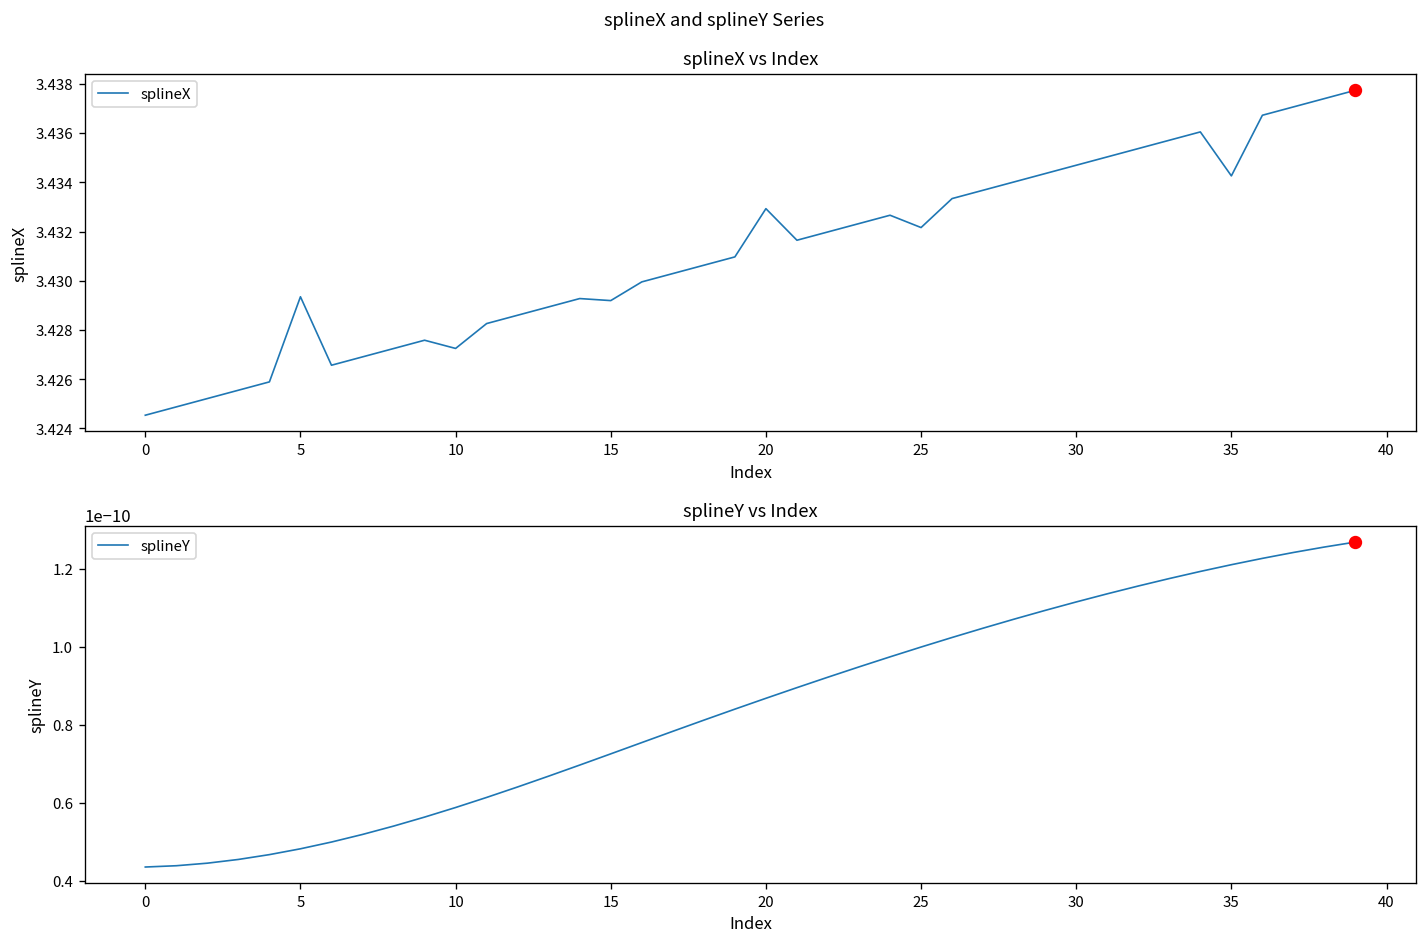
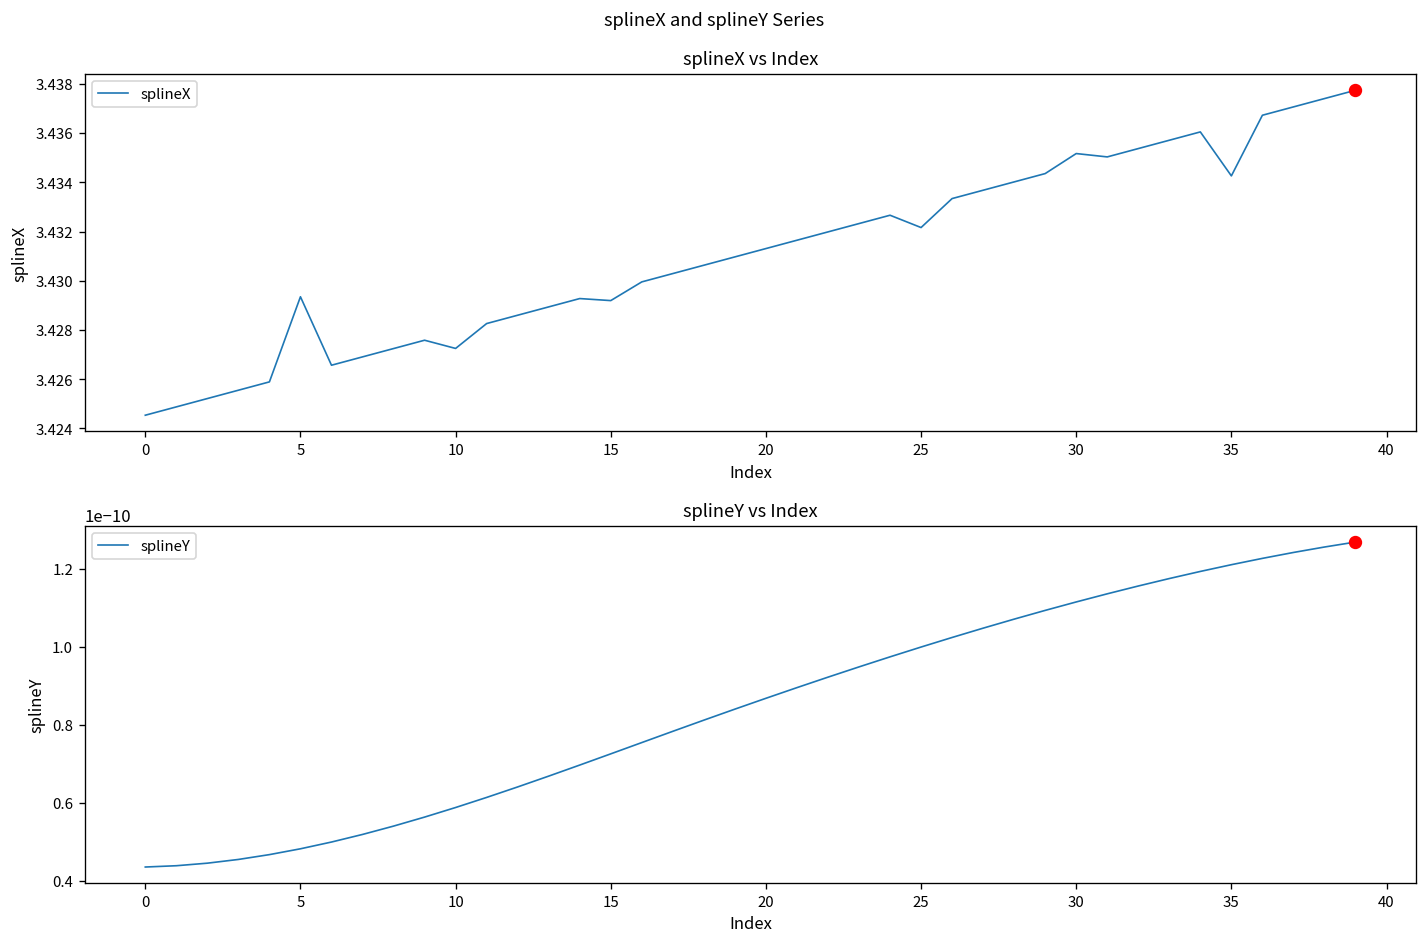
  {
    "splineX vs Index": {
      "splineX": {
        "0": 3.4245,
        "5": 3.4294,
        "10": 3.4273,
        "15": 3.4292,
-       "20": 3.4329,
+       "20": 3.4313,
        "25": 3.4322,
-       "30": 3.4347,
+       "30": 3.4352,
        "35": 3.4343
      }
    },
    "splineY vs Index": {
      "splineY": {
        "0": 0.000000000044,
        "5": 0.000000000048,
        "10": 0.000000000059,
        "15": 0.000000000073,
        "20": 0.000000000087,
        "25": 0.000000000100,
        "30": 0.000000000112,
        "35": 0.000000000121
      }
    }
  }
